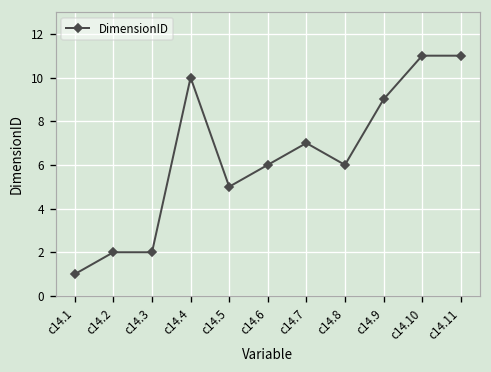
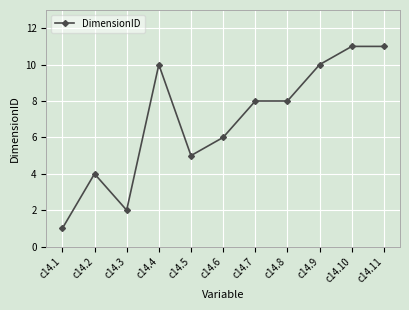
  {
    "c14.1": 1,
-   "c14.2": 2,
+   "c14.2": 4,
    "c14.3": 2,
    "c14.4": 10,
    "c14.5": 5,
    "c14.6": 6,
-   "c14.7": 7,
-   "c14.8": 6,
-   "c14.9": 9,
+   "c14.7": 8,
+   "c14.8": 8,
+   "c14.9": 10,
    "c14.10": 11,
    "c14.11": 11
  }
